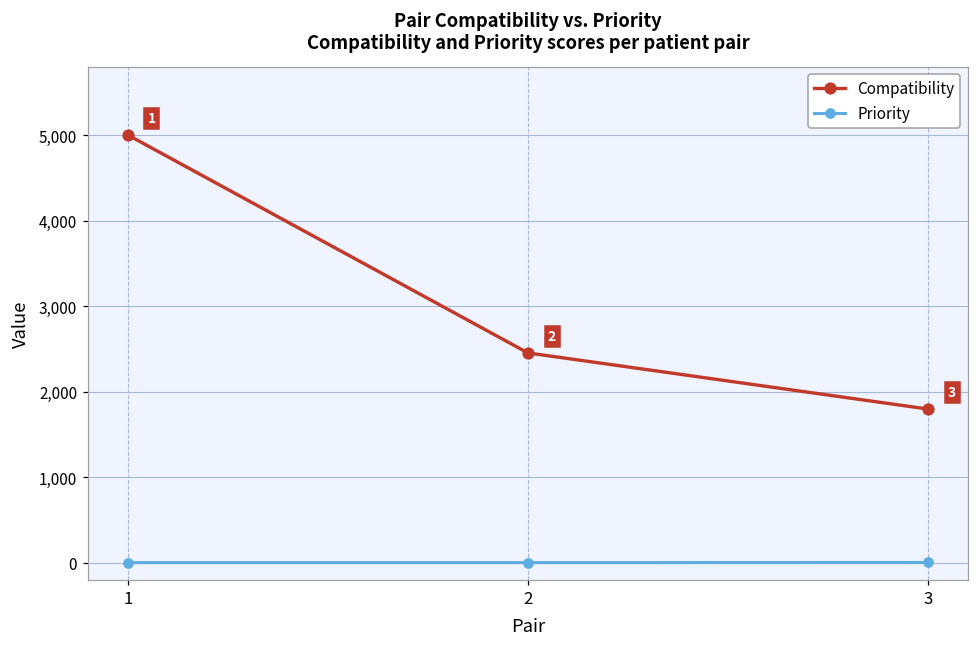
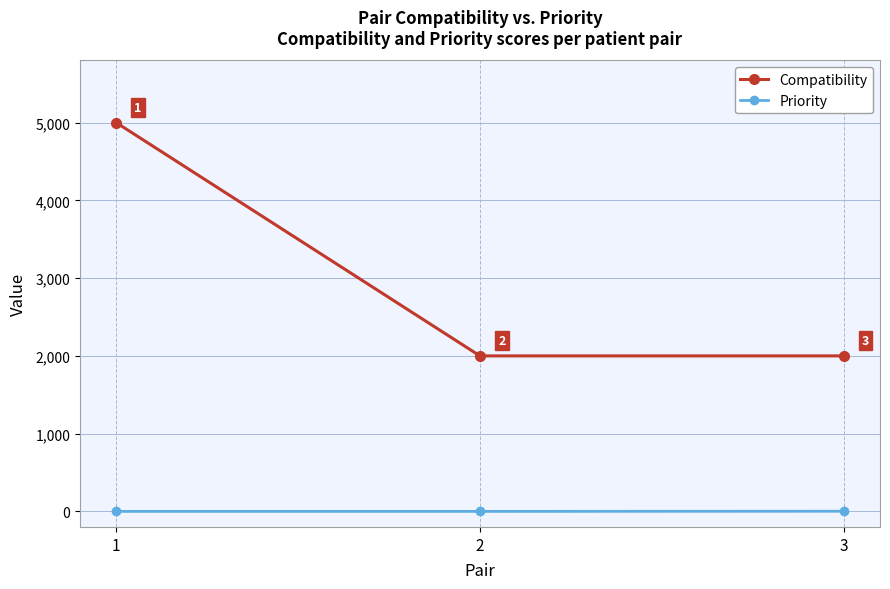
  {
    "Compatibility": {
-     "2": "2,500",
-     "3": "1,800"
+     "2": "2,000",
+     "3": "2,000"
    },
    "Priority": {
      "1": "0",
      "2": "0",
      "3": "0"
    }
  }
